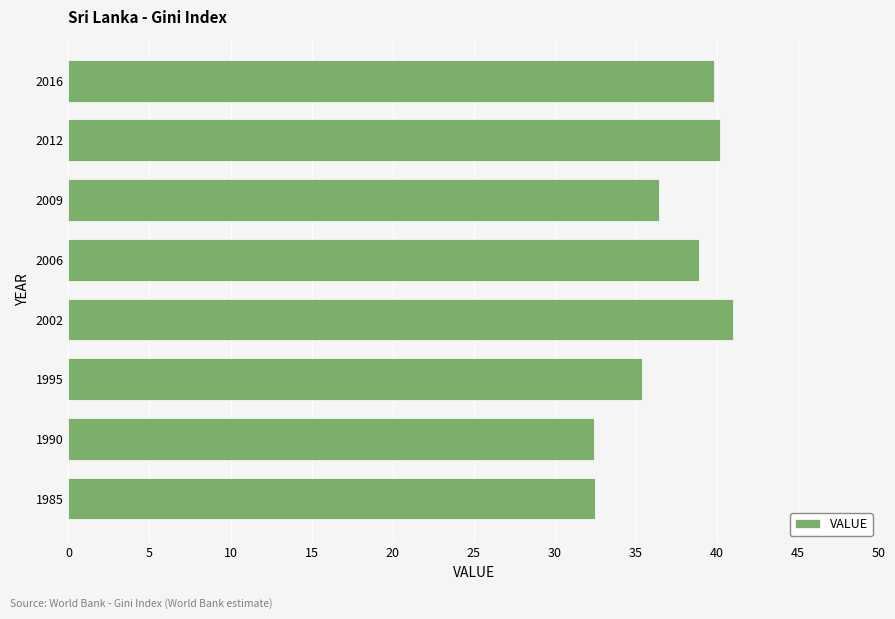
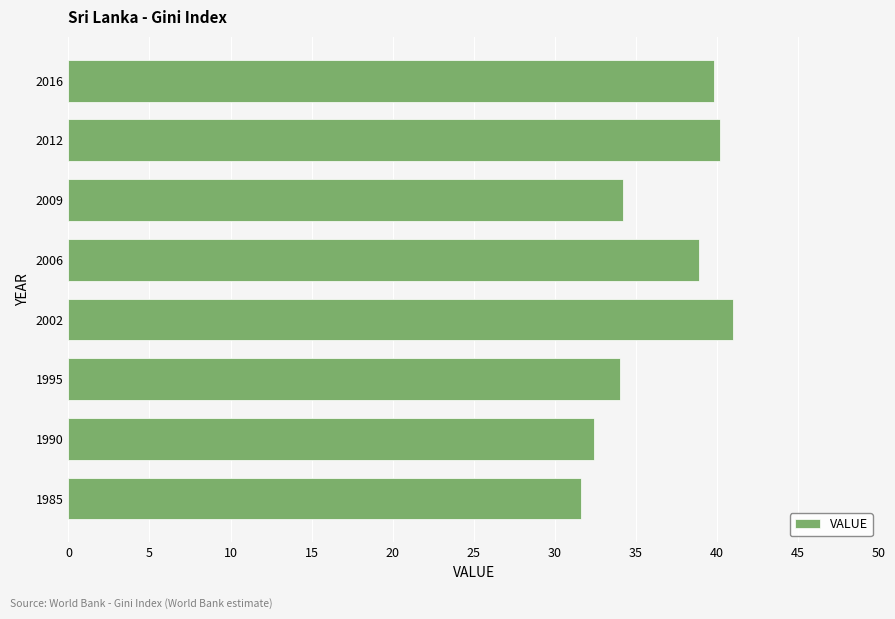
  {
    "2016": 39.8,
    "2012": 40.2,
-   "2009": 36.4,
+   "2009": 34.2,
    "2006": 38.9,
    "2002": 41.0,
-   "1995": 35.4,
+   "1995": 34.0,
    "1990": 32.4,
-   "1985": 32.5
+   "1985": 31.6
  }
